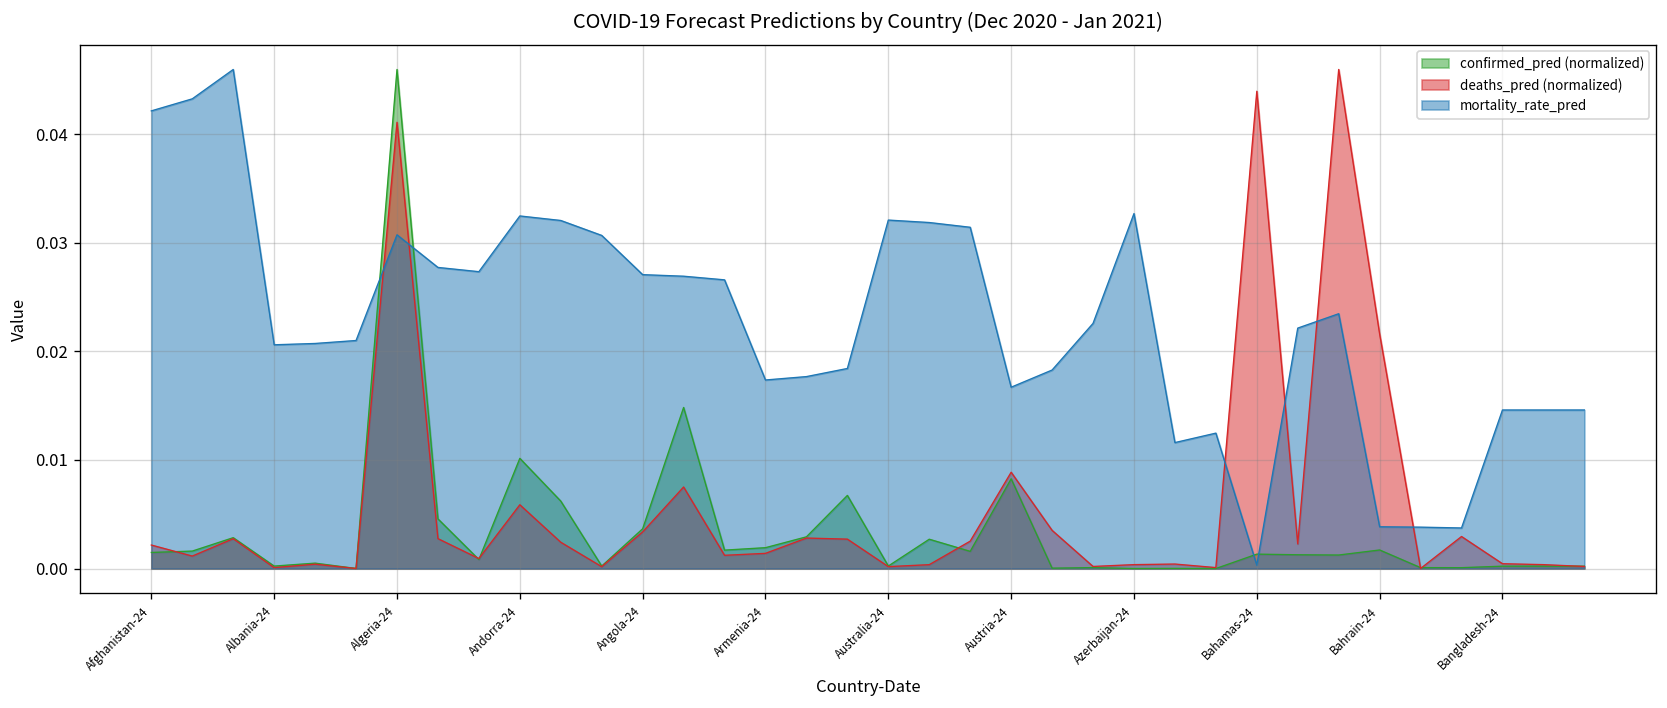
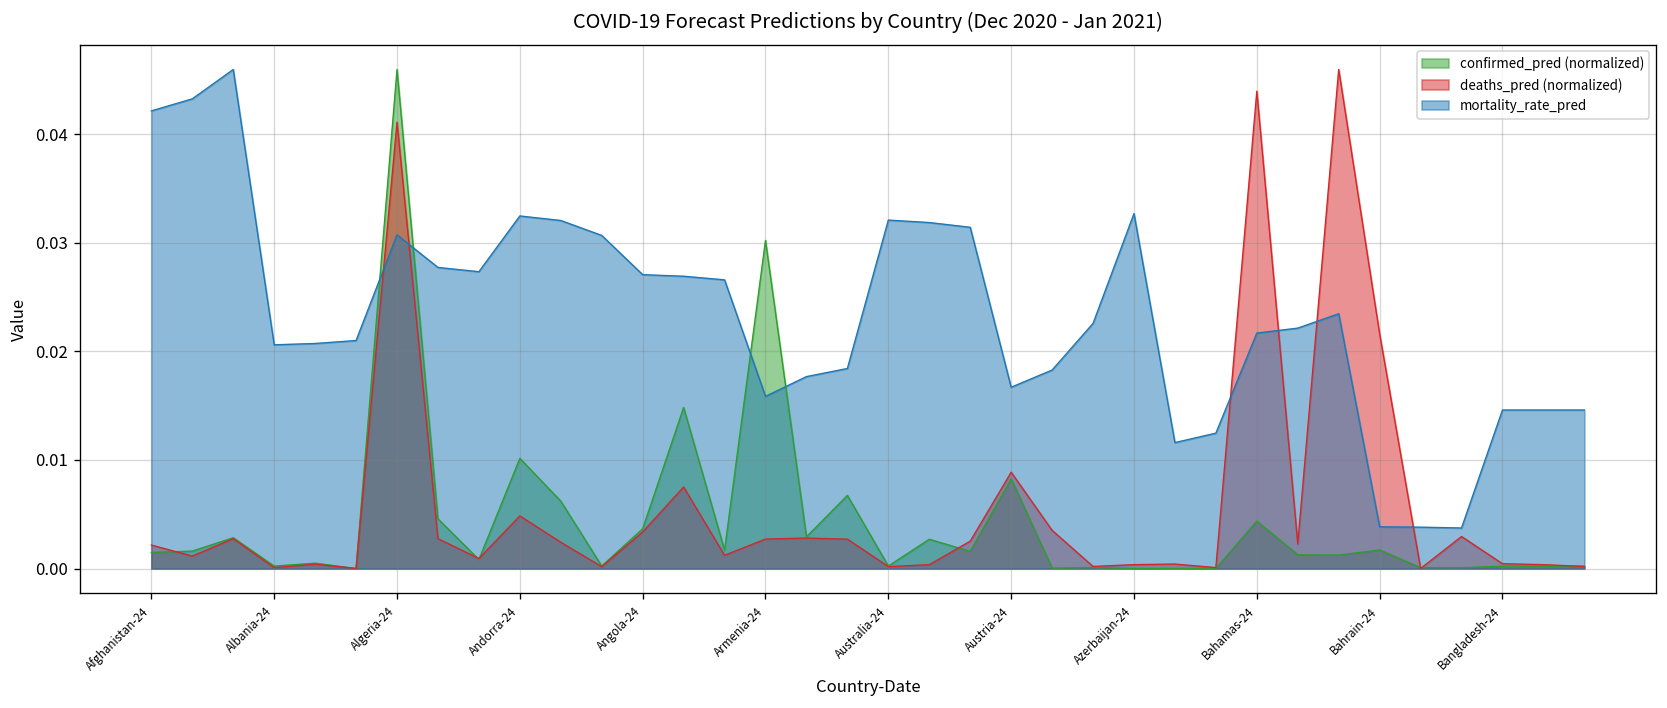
  {
    "confirmed_pred (normalized)": {
      "Afghanistan-24": 0.001,
      "Algeria-24": 0.046,
      "Andorra-24": 0.010,
      "Angola-24": 0.004,
-     "Armenia-24": 0.002,
+     "Armenia-24": 0.030,
      "Austria-24": 0.008,
      "Azerbaijan-24": 0.000,
-     "Bahamas-24": 0.001,
+     "Bahamas-24": 0.004,
      "Bahrain-24": 0.002
    },
    "deaths_pred (normalized)": {
      "Afghanistan-24": 0.002,
      "Algeria-24": 0.041,
-     "Andorra-24": 0.006,
+     "Andorra-24": 0.005,
      "Angola-24": 0.003,
-     "Armenia-24": 0.001,
+     "Armenia-24": 0.003,
      "Austria-24": 0.009,
      "Azerbaijan-24": 0.000,
      "Bahamas-24": 0.044,
      "Bahrain-24": 0.022
    },
    "mortality_rate_pred": {
      "Afghanistan-24": 0.042,
      "Albania-24": 0.021,
      "Algeria-24": 0.031,
      "Andorra-24": 0.032,
      "Angola-24": 0.027,
-     "Armenia-24": 0.017,
+     "Armenia-24": 0.016,
      "Australia-24": 0.032,
      "Austria-24": 0.017,
      "Azerbaijan-24": 0.033,
-     "Bahamas-24": 0.000,
+     "Bahamas-24": 0.022,
      "Bahrain-24": 0.004,
      "Bangladesh-24": 0.015
    }
  }
